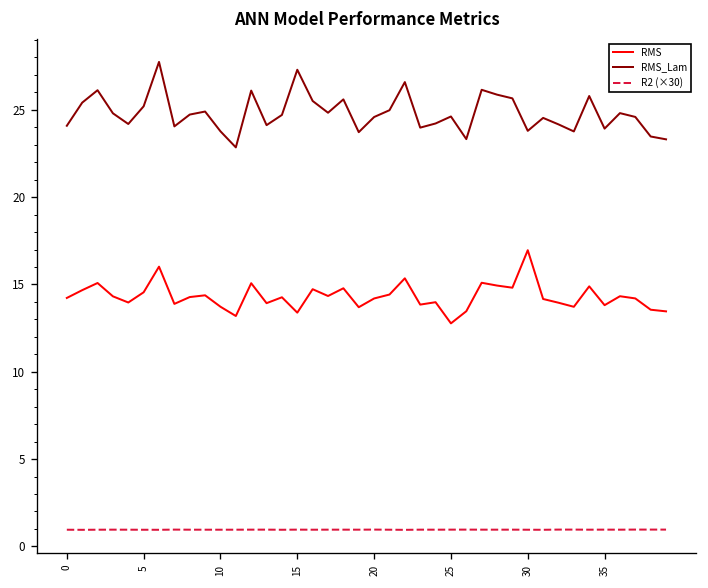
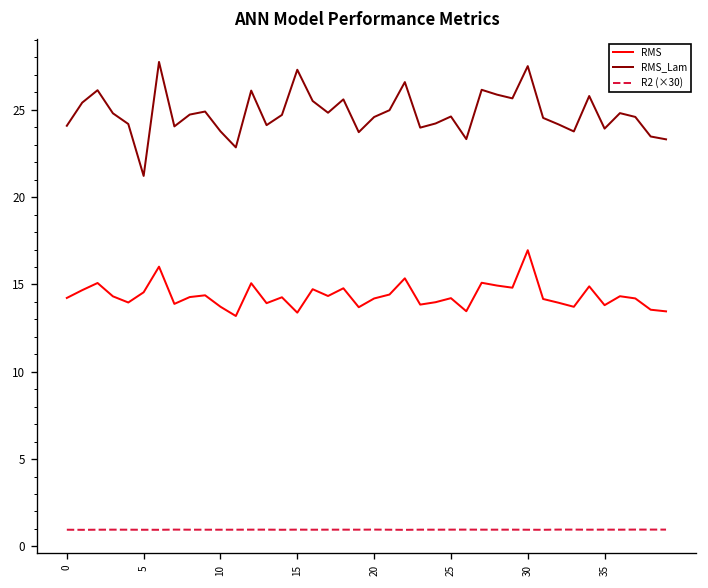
  {
    "RMS": {
      "0": 14.2,
      "5": 14.6,
      "10": 13.7,
      "15": 13.4,
      "20": 14.2,
-     "25": 12.8,
+     "25": 14.2,
      "30": 17.0,
      "35": 13.8
    },
    "RMS_Lam": {
      "0": 24.1,
-     "5": 25.2,
+     "5": 21.2,
      "10": 23.8,
      "15": 27.3,
      "20": 24.6,
      "25": 24.6,
-     "30": 23.8,
+     "30": 27.5,
      "35": 23.9
    },
    "R2 (×30)": {
      "0": 1.0,
      "5": 1.0,
      "10": 1.0,
      "15": 1.0,
      "20": 1.0,
      "25": 1.0,
      "30": 1.0,
      "35": 1.0
    }
  }
